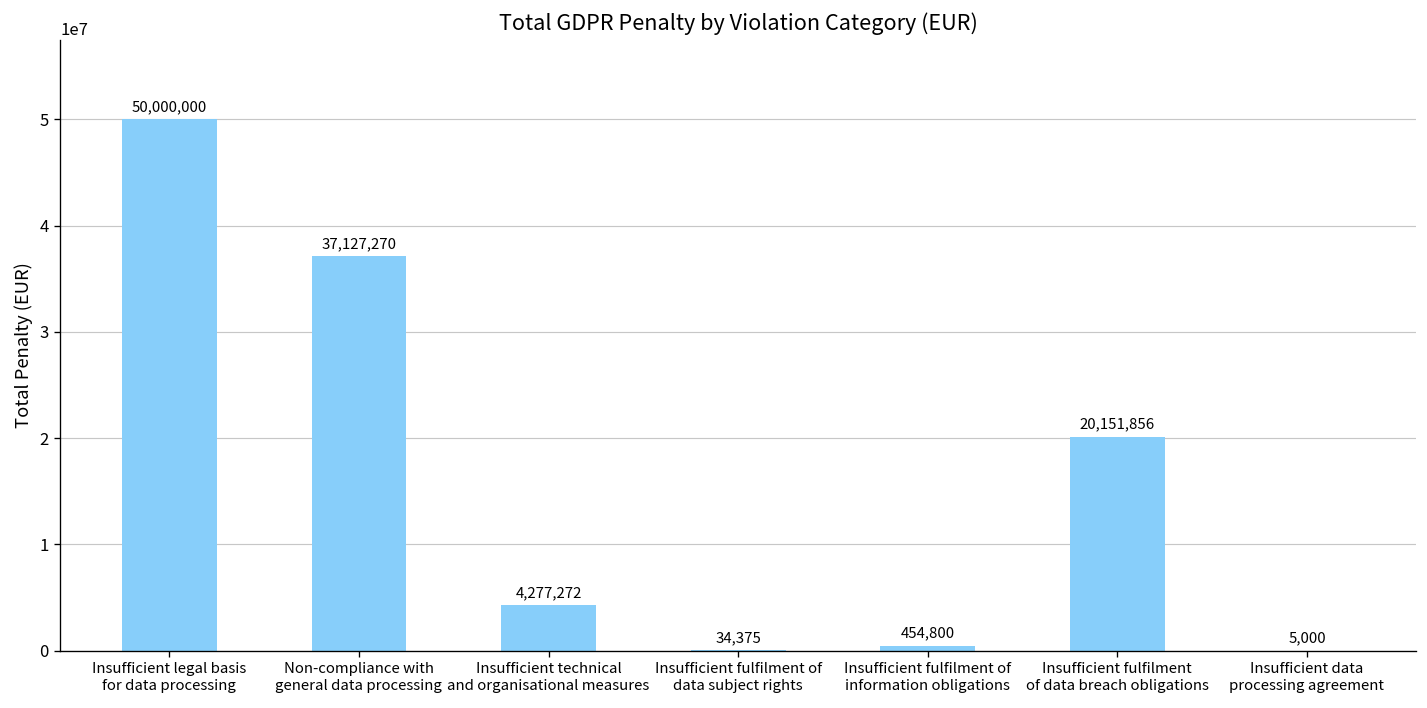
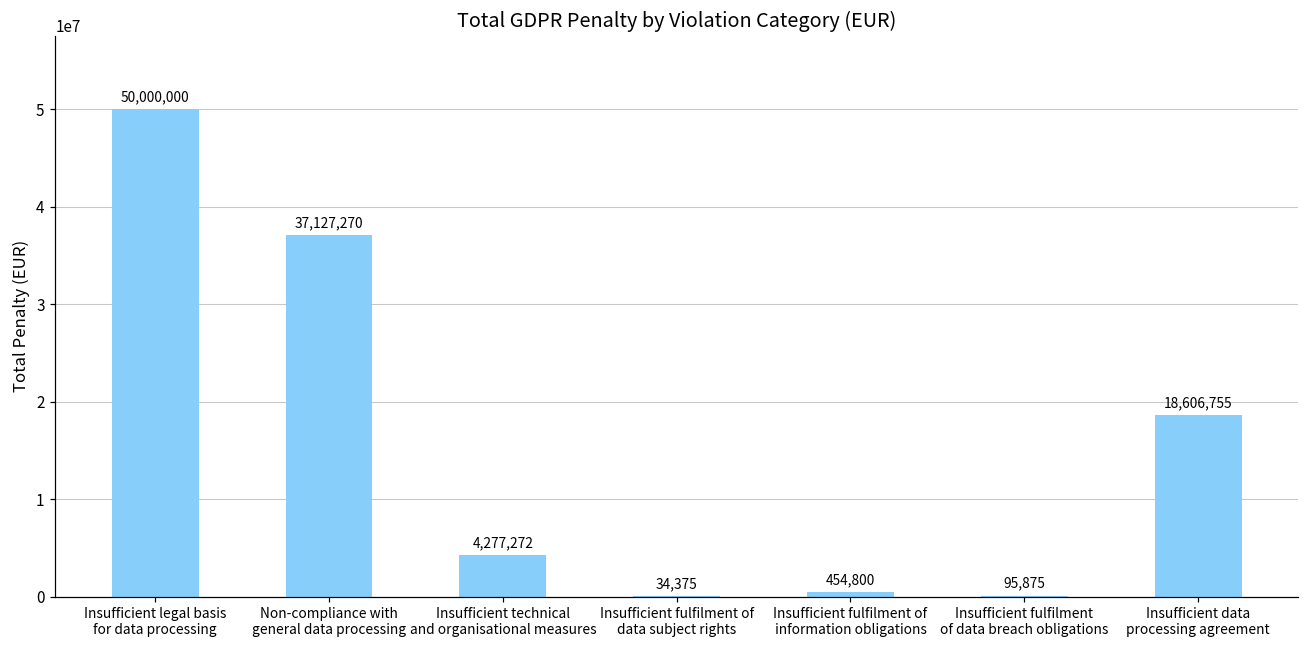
  {
    "Insufficient legal basis for data processing": "50,000,000",
    "Non-compliance with general data processing": "37,127,270",
    "Insufficient technical and organisational measures": "4,277,272",
    "Insufficient fulfilment of data subject rights": "34,375",
    "Insufficient fulfilment of information obligations": "454,800",
-   "Insufficient fulfilment of data breach obligations": "20,151,856",
-   "Insufficient data processing agreement": "5,000"
+   "Insufficient fulfilment of data breach obligations": "95,875",
+   "Insufficient data processing agreement": "18,606,755"
  }
